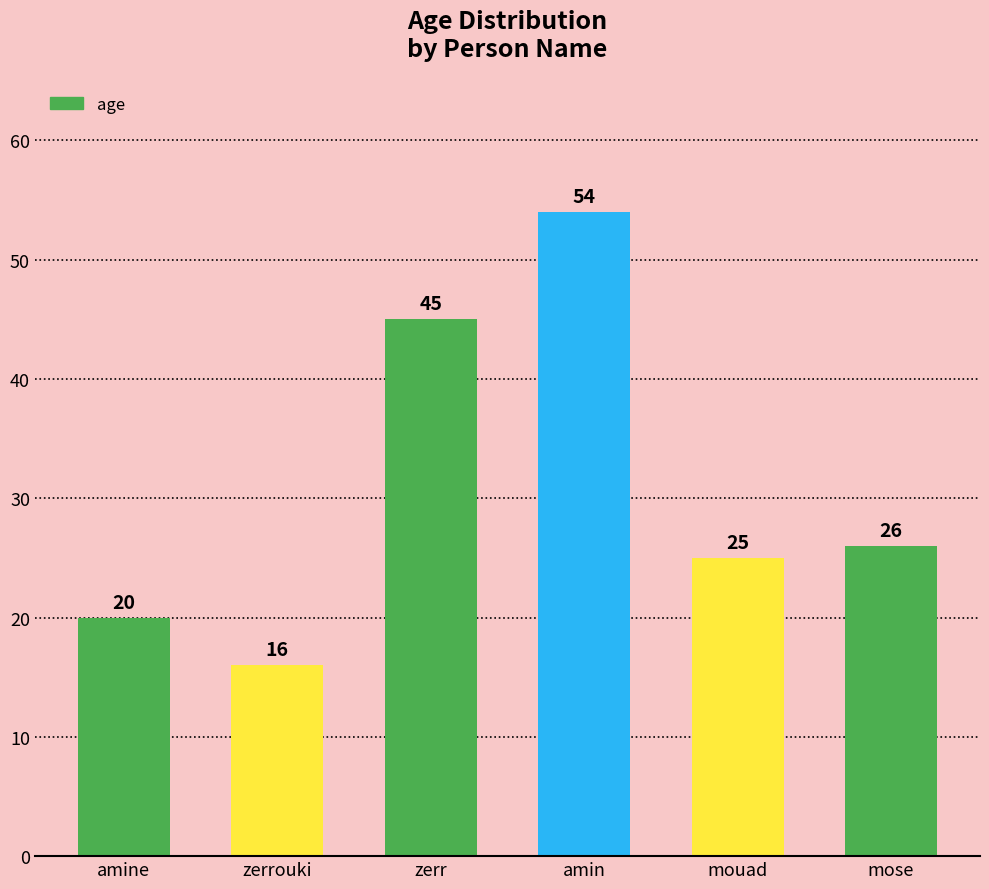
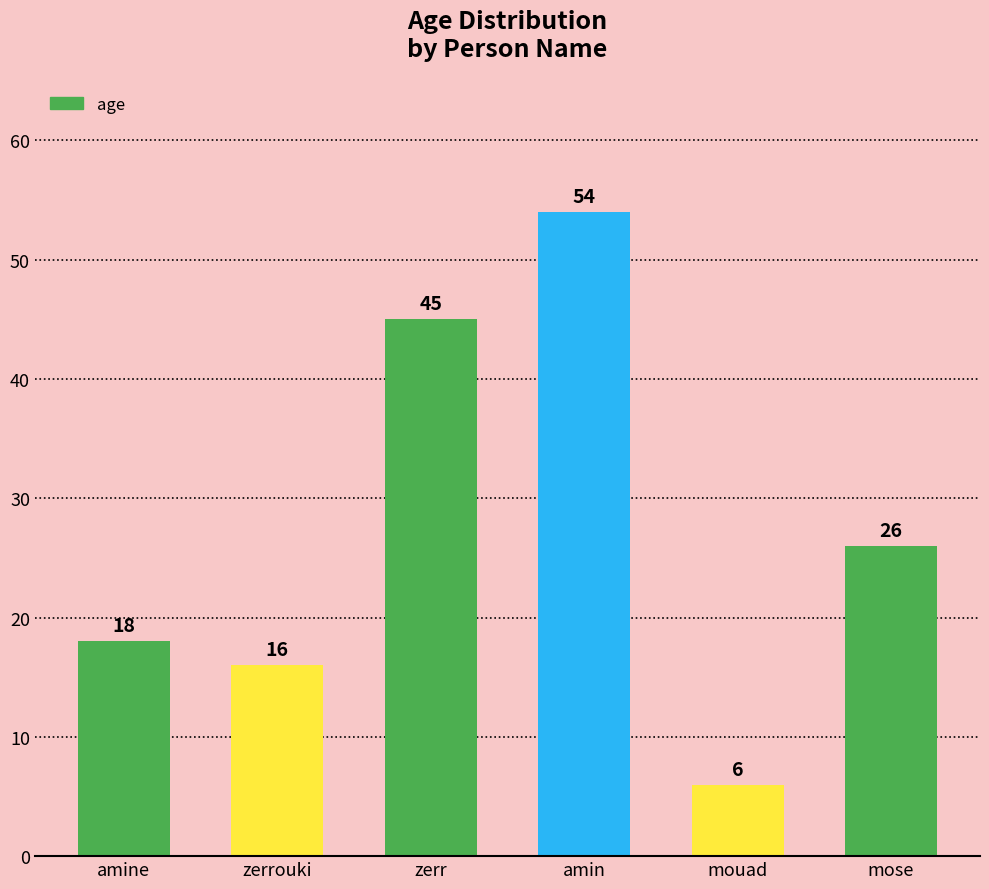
  {
-   "amine": 20,
+   "amine": 18,
    "zerrouki": 16,
    "zerr": 45,
    "amin": 54,
-   "mouad": 25,
+   "mouad": 6,
    "mose": 26
  }
